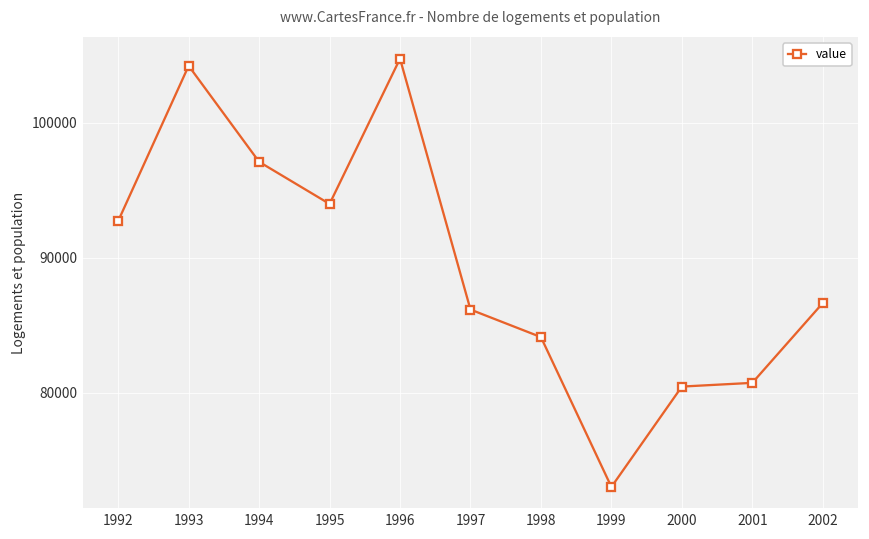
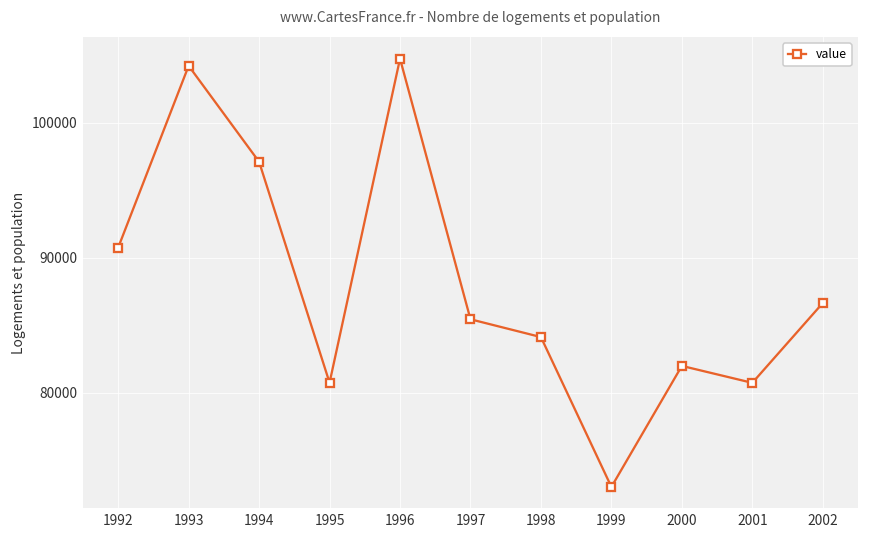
  {
-   "1992": 92700,
+   "1992": 90800,
    "1993": 104200,
    "1994": 97100,
-   "1995": 94000,
+   "1995": 80700,
    "1996": 104700,
-   "1997": 86200,
+   "1997": 85400,
    "1998": 84100,
    "1999": 73000,
-   "2000": 80500,
+   "2000": 82000,
    "2001": 80700,
    "2002": 86600
  }
